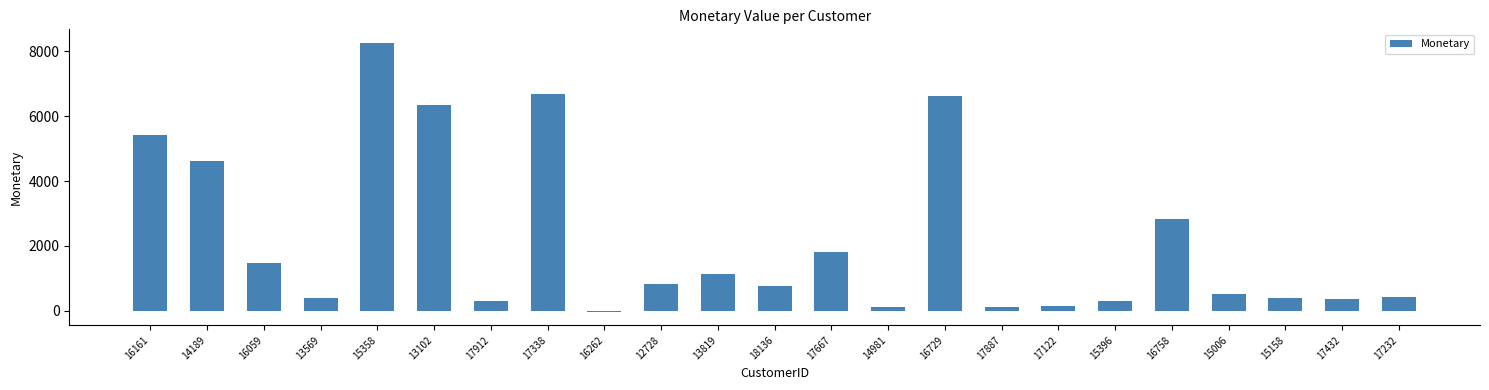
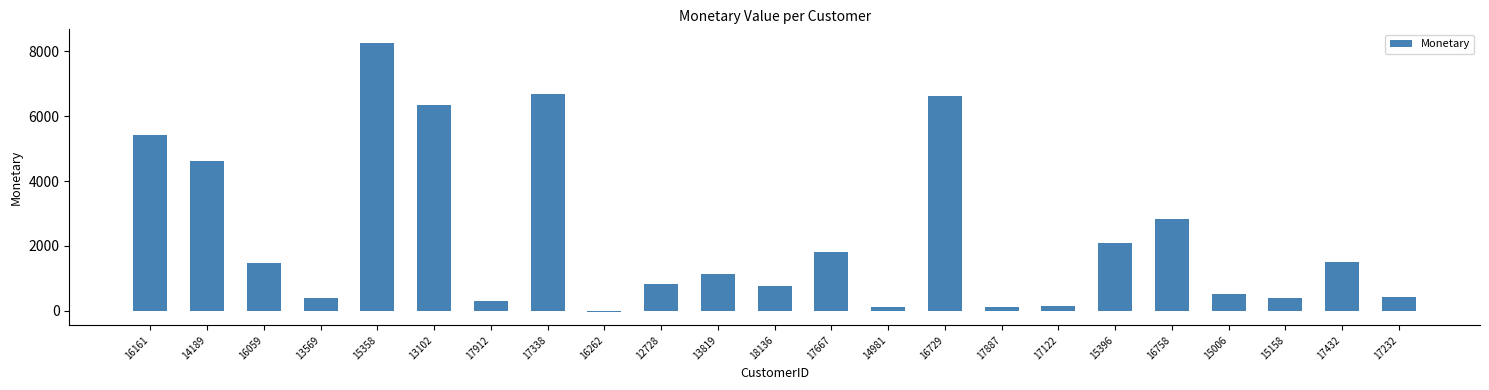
  {
    "16161": 5400,
    "14189": 4600,
    "16059": 1500,
    "13569": 400,
    "15358": 8300,
    "13102": 6300,
    "17912": 300,
    "17338": 6700,
    "12728": 800,
    "13819": 1100,
    "18136": 800,
    "17667": 1800,
    "14981": 100,
    "16729": 6600,
    "17887": 100,
    "17122": 100,
-   "15396": 300,
+   "15396": 2100,
    "16758": 2800,
    "15006": 500,
    "15158": 400,
-   "17432": 400,
+   "17432": 1500,
    "17232": 400
  }
